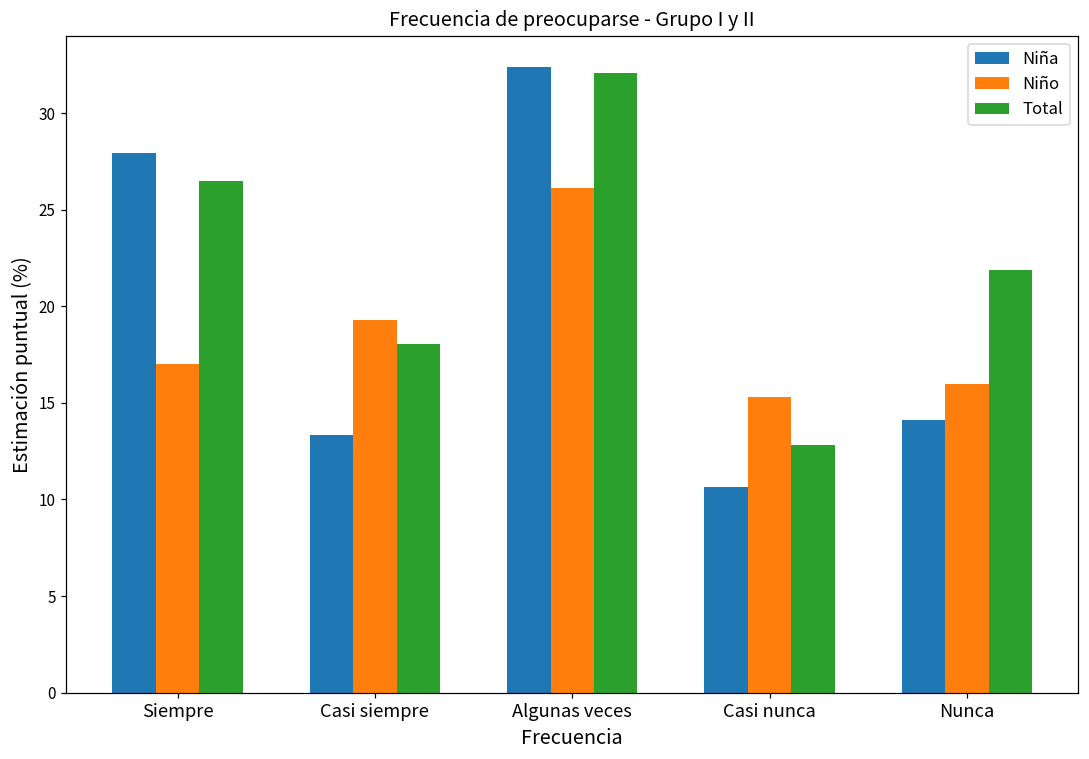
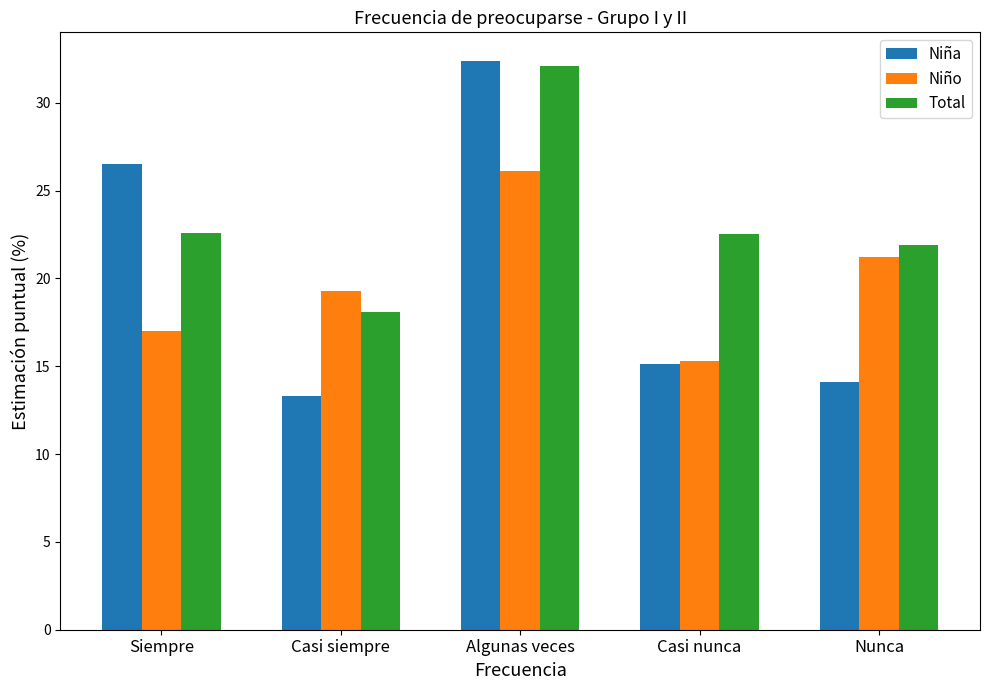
  {
    "Niña": {
-     "Siempre": 28.0,
+     "Siempre": 26.5,
      "Casi siempre": 13.3,
      "Algunas veces": 32.4,
-     "Casi nunca": 10.6,
+     "Casi nunca": 15.2,
      "Nunca": 14.1
    },
    "Niño": {
      "Siempre": 17.0,
      "Casi siempre": 19.3,
      "Algunas veces": 26.1,
      "Casi nunca": 15.3,
-     "Nunca": 16.0
+     "Nunca": 21.2
    },
    "Total": {
-     "Siempre": 26.5,
+     "Siempre": 22.6,
      "Casi siempre": 18.1,
      "Algunas veces": 32.1,
-     "Casi nunca": 12.8,
+     "Casi nunca": 22.5,
      "Nunca": 21.9
    }
  }
